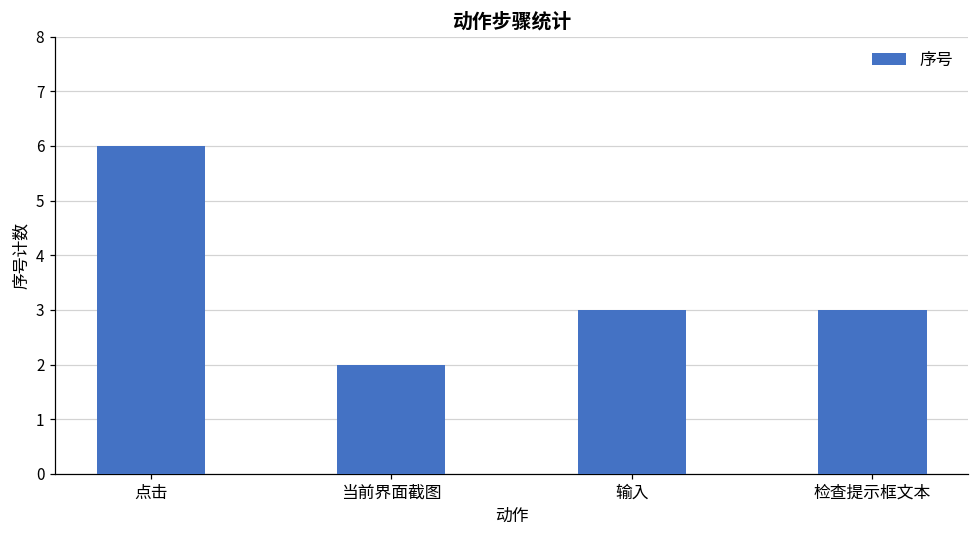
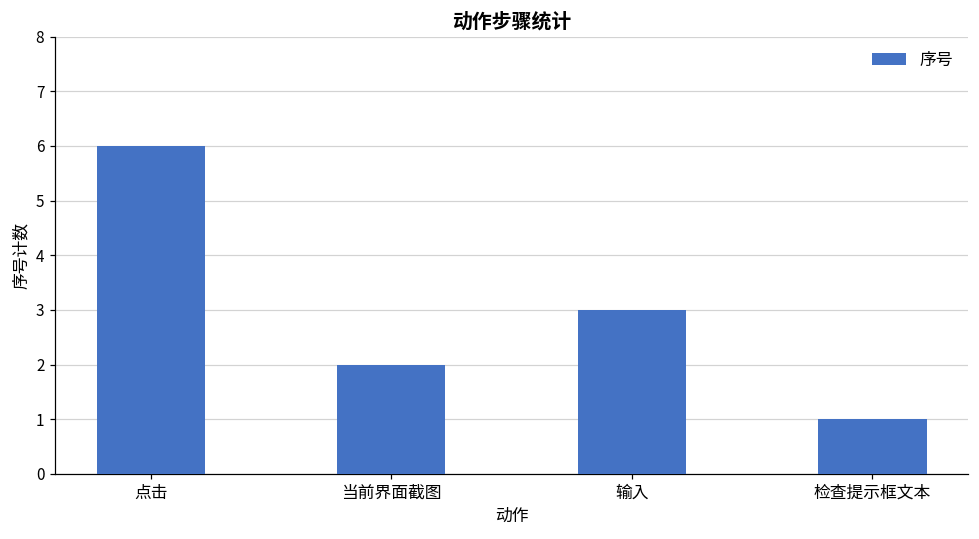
  {
    "点击": 6,
    "当前界面截图": 2,
    "输入": 3,
-   "检查提示框文本": 3
+   "检查提示框文本": 1
  }
